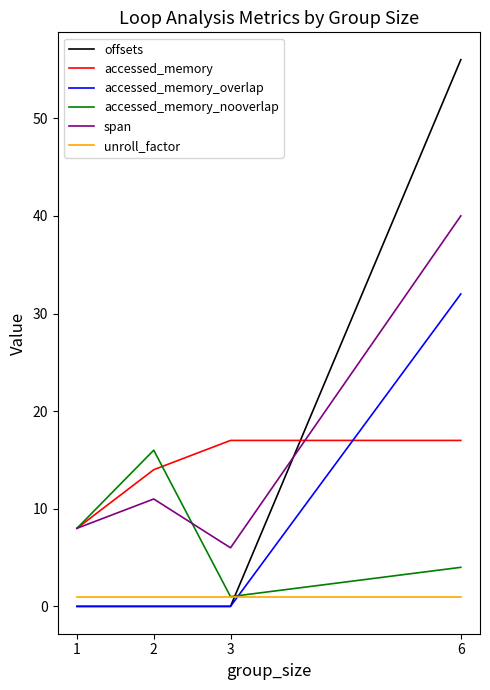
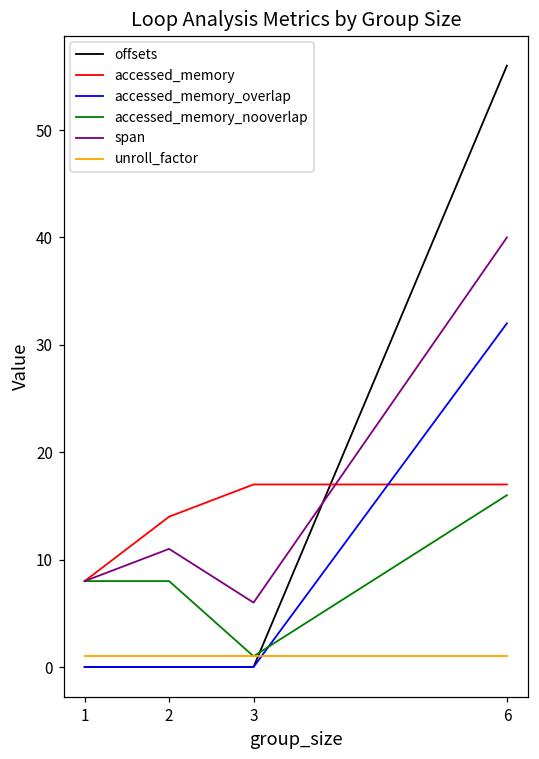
  {
    "offsets": {
      "6": 56
    },
    "accessed_memory": {
      "2": 14,
      "3": 17,
      "6": 17
    },
    "accessed_memory_overlap": {
      "6": 32
    },
    "accessed_memory_nooverlap": {
-     "2": 16,
-     "6": 4
+     "2": 8,
+     "6": 16
    },
    "span": {
      "2": 11,
      "3": 6,
      "6": 40
    },
    "unroll_factor": {
      "1": 1,
      "2": 1,
      "6": 1
    }
  }
